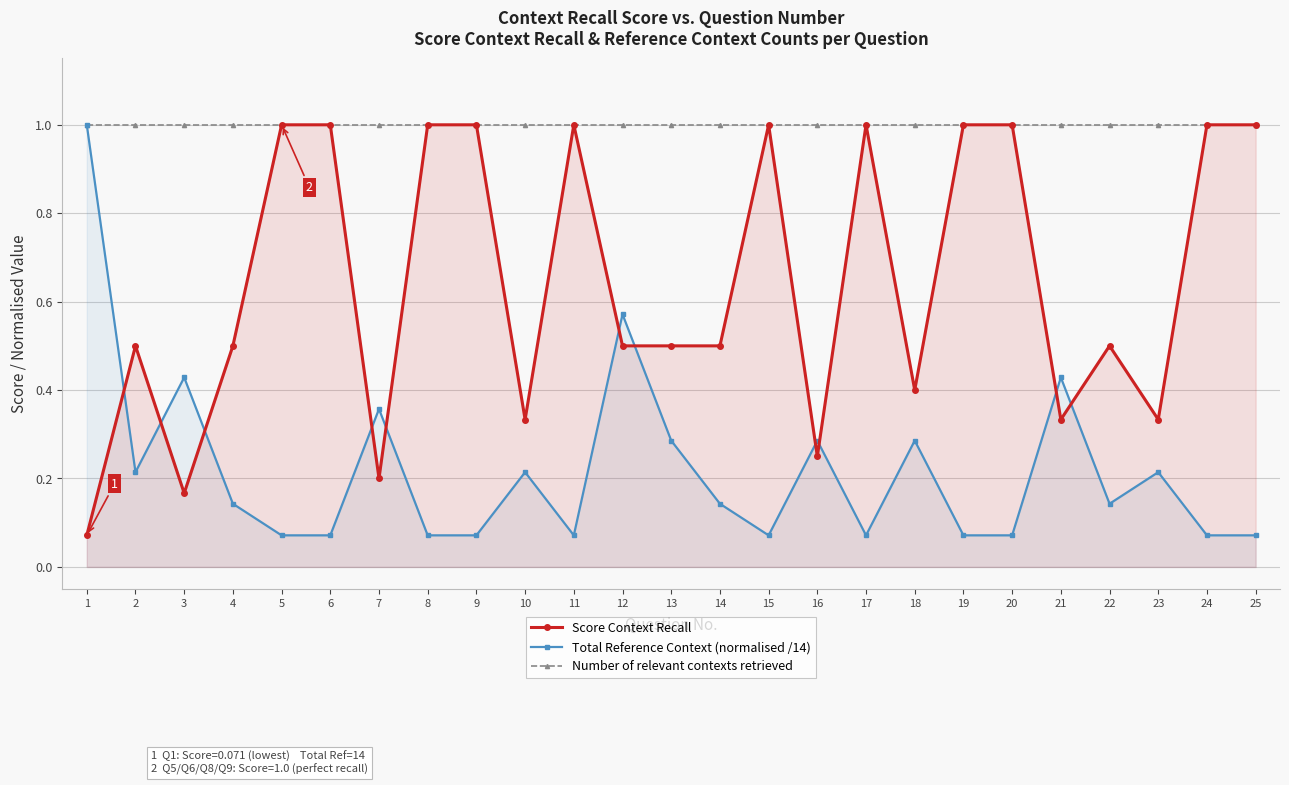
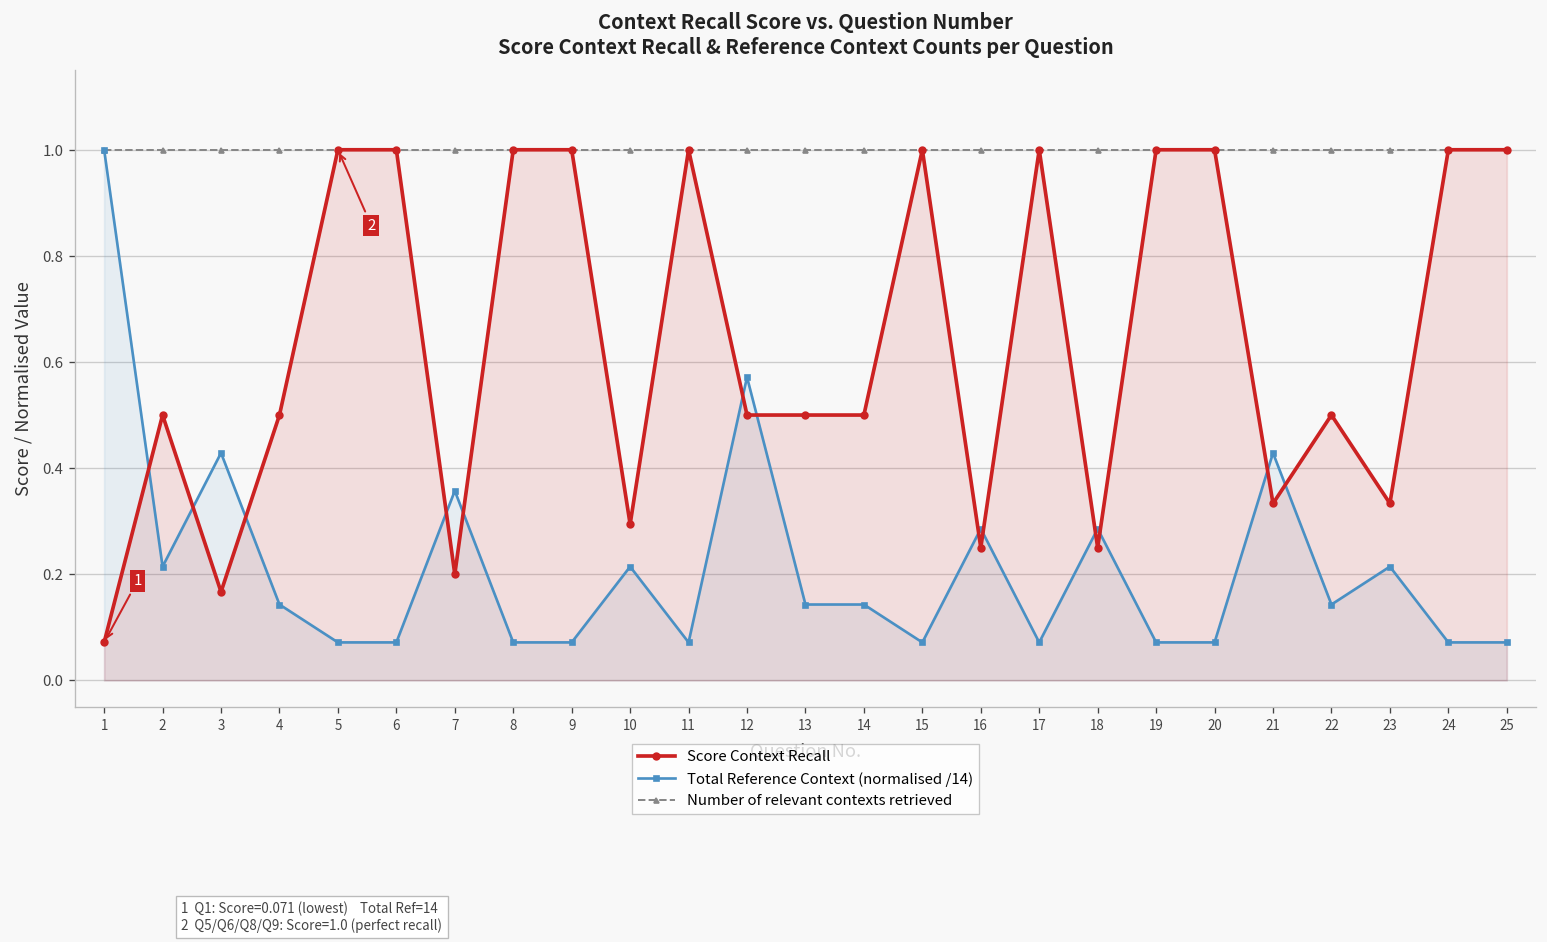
  {
    "Score Context Recall": {
      "1": 0.07,
      "2": 0.50,
      "3": 0.17,
      "4": 0.50,
      "7": 0.20,
-     "10": 0.33,
+     "10": 0.29,
      "12": 0.50,
      "13": 0.50,
      "14": 0.50,
      "16": 0.25,
-     "18": 0.40,
+     "18": 0.25,
      "21": 0.33,
      "22": 0.50,
      "23": 0.33
    },
    "Total Reference Context (normalised /14)": {
      "2": 0.21,
      "3": 0.43,
      "4": 0.14,
      "5": 0.07,
      "6": 0.07,
      "7": 0.36,
      "8": 0.07,
      "9": 0.07,
      "10": 0.21,
      "11": 0.07,
      "12": 0.57,
-     "13": 0.29,
+     "13": 0.14,
      "14": 0.14,
      "15": 0.07,
      "16": 0.29,
      "17": 0.07,
      "18": 0.29,
      "19": 0.07,
      "20": 0.07,
      "21": 0.43,
      "22": 0.14,
      "23": 0.21,
      "24": 0.07,
      "25": 0.07
    },
    "Number of relevant contexts retrieved": {
      "2": 1.00,
      "3": 1.00,
      "4": 1.00,
      "7": 1.00,
      "10": 1.00,
      "12": 1.00,
      "13": 1.00,
      "14": 1.00,
      "16": 1.00,
      "18": 1.00,
      "21": 1.00,
      "22": 1.00,
      "23": 1.00
    }
  }
